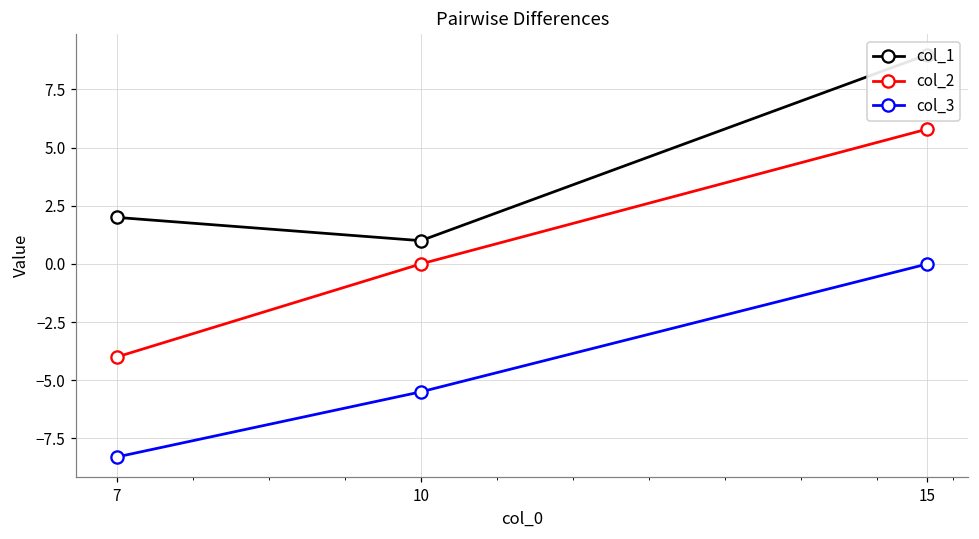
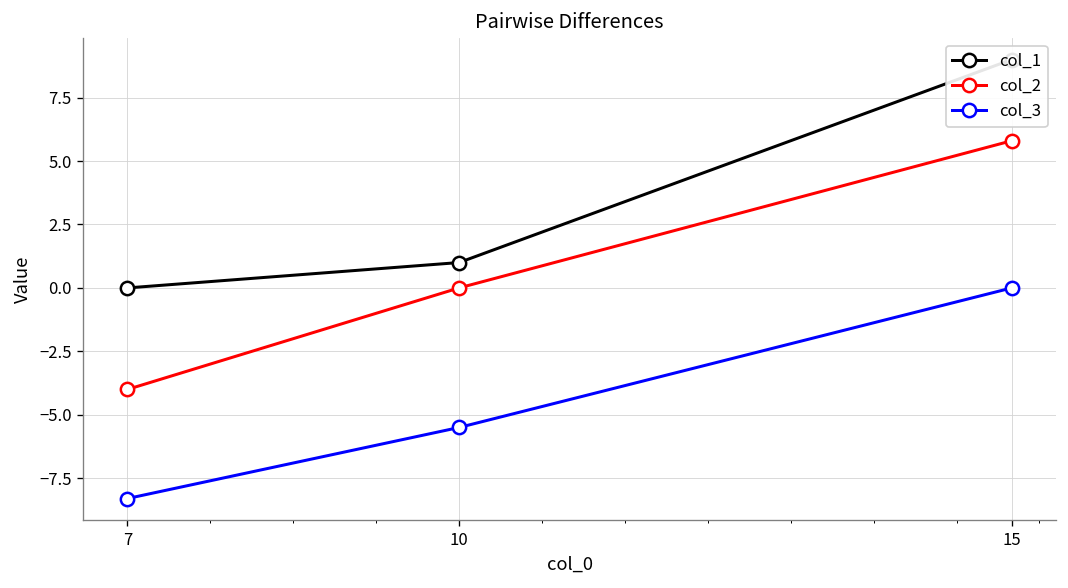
  {
    "col_1": {
-     "7": 2,
+     "7": 0,
      "10": 1
    },
    "col_2": {
      "7": -4,
      "10": 0,
      "15": 5.8
    },
    "col_3": {
      "7": -8.3,
      "10": -5.5,
      "15": 0
    }
  }
